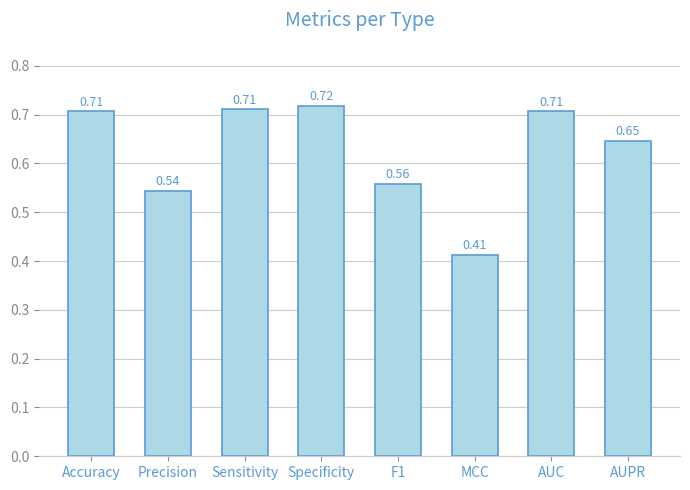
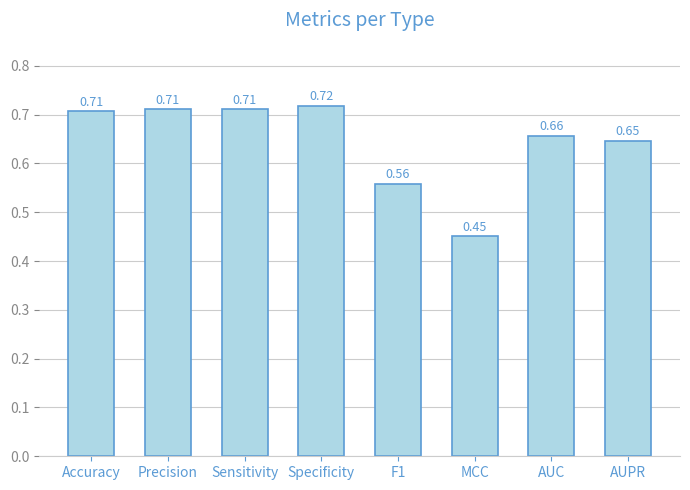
  {
    "Accuracy": 0.71,
-   "Precision": 0.54,
+   "Precision": 0.71,
    "Sensitivity": 0.71,
    "Specificity": 0.72,
    "F1": 0.56,
-   "MCC": 0.41,
-   "AUC": 0.71,
+   "MCC": 0.45,
+   "AUC": 0.66,
    "AUPR": 0.65
  }
